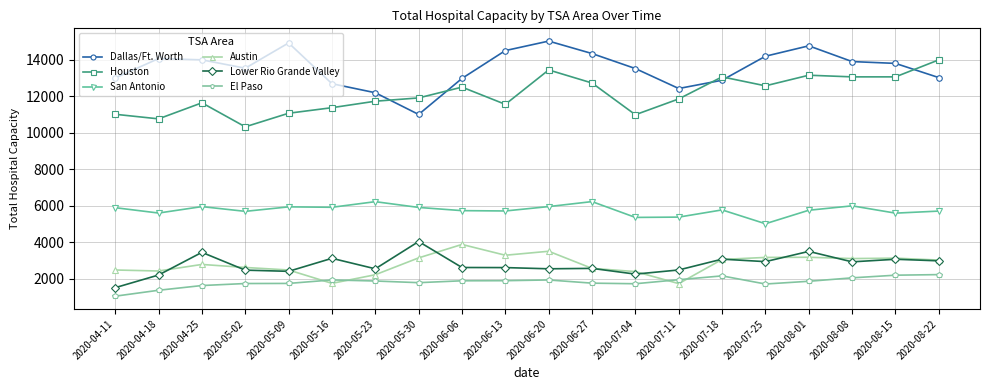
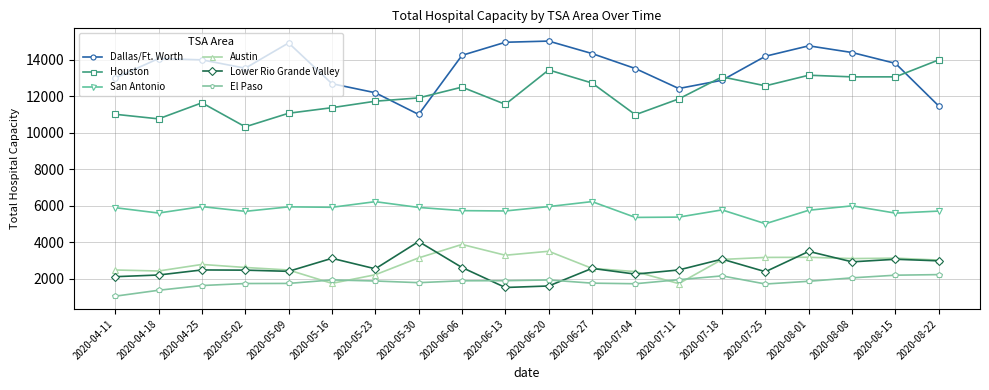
  {
    "Dallas/Ft. Worth": {
      "2020-05-23": 12200,
      "2020-05-30": 11000,
-     "2020-06-06": 13000,
-     "2020-06-13": 14500,
+     "2020-06-06": 14200,
+     "2020-06-13": 15000,
      "2020-06-20": 15000,
      "2020-06-27": 14300,
      "2020-07-04": 13500,
      "2020-07-11": 12400,
      "2020-07-18": 12900,
      "2020-07-25": 14200,
      "2020-08-01": 14800,
-     "2020-08-08": 13900,
+     "2020-08-08": 14400,
      "2020-08-15": 13800,
-     "2020-08-22": 13000
+     "2020-08-22": 11500
    },
    "Lower Rio Grande Valley": {
-     "2020-04-11": 1500,
+     "2020-04-11": 2100,
      "2020-04-18": 2200,
-     "2020-04-25": 3400,
+     "2020-04-25": 2500,
      "2020-05-02": 2500,
      "2020-05-16": 3100,
      "2020-05-23": 2500,
      "2020-05-30": 4000,
      "2020-06-06": 2600,
-     "2020-06-13": 2600,
-     "2020-06-20": 2500,
+     "2020-06-13": 1500,
+     "2020-06-20": 1600,
      "2020-07-11": 2500,
-     "2020-07-25": 2900,
+     "2020-07-25": 2400,
      "2020-08-01": 3500,
      "2020-08-08": 2900
    }
  }
